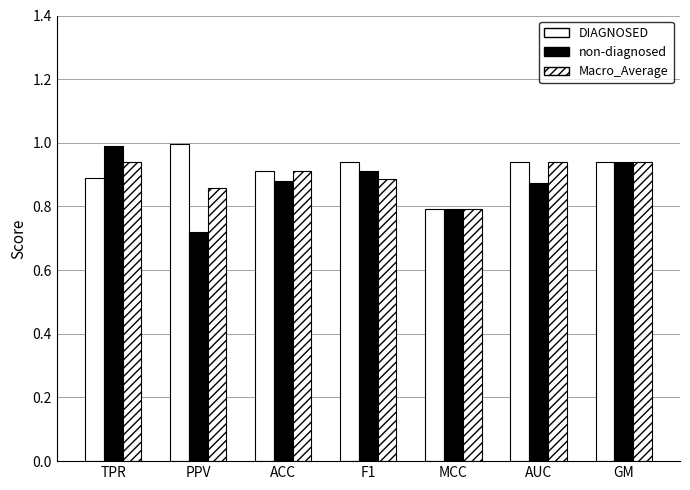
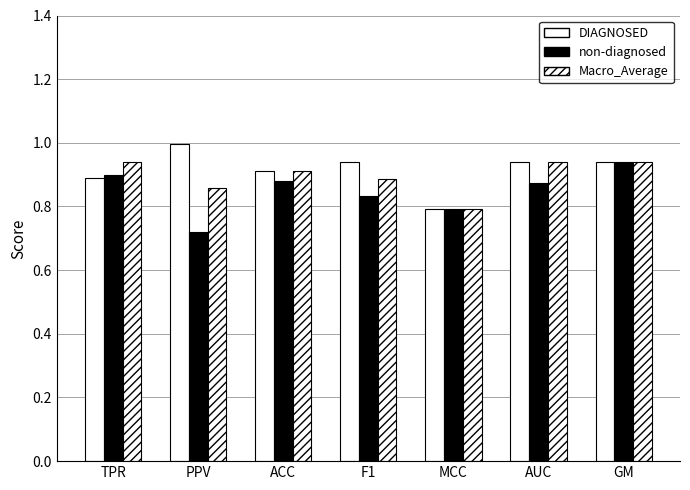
  {
    "non-diagnosed": {
-     "TPR": 0.99,
+     "TPR": 0.90,
      "PPV": 0.72,
      "ACC": 0.88,
-     "F1": 0.91,
+     "F1": 0.83,
      "MCC": 0.79,
      "AUC": 0.87,
      "GM": 0.94
    }
  }
